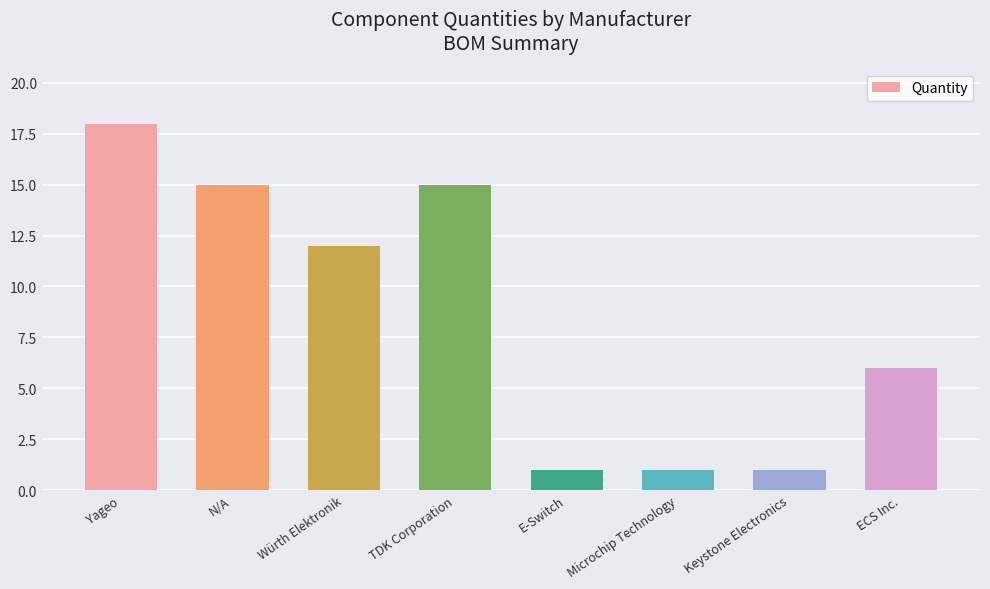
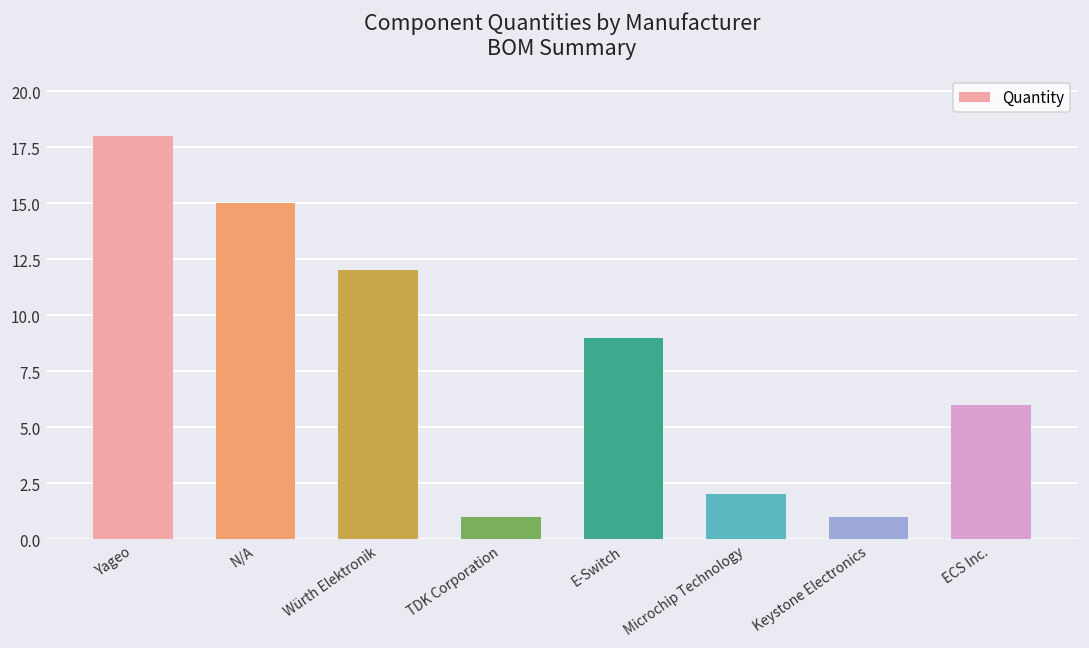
  {
    "Yageo": 18,
    "N/A": 15,
    "Würth Elektronik": 12,
-   "TDK Corporation": 15,
-   "E-Switch": 1,
-   "Microchip Technology": 1,
+   "TDK Corporation": 1,
+   "E-Switch": 9,
+   "Microchip Technology": 2,
    "Keystone Electronics": 1,
    "ECS Inc.": 6
  }
